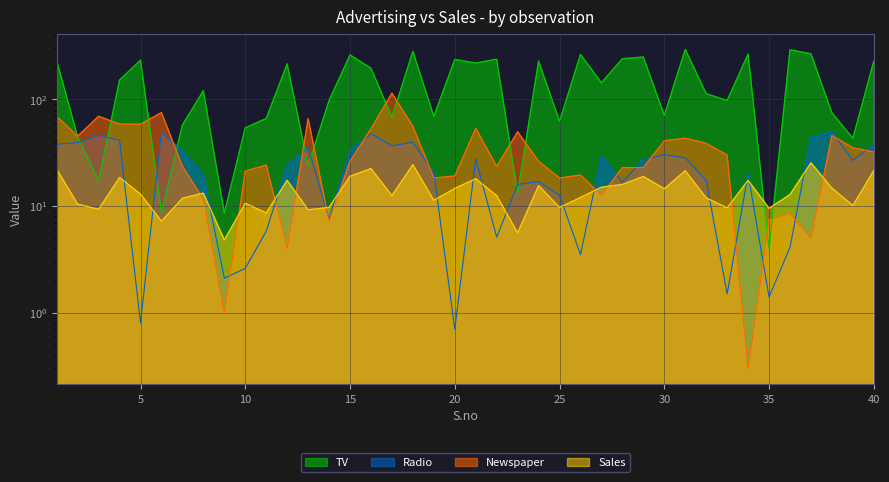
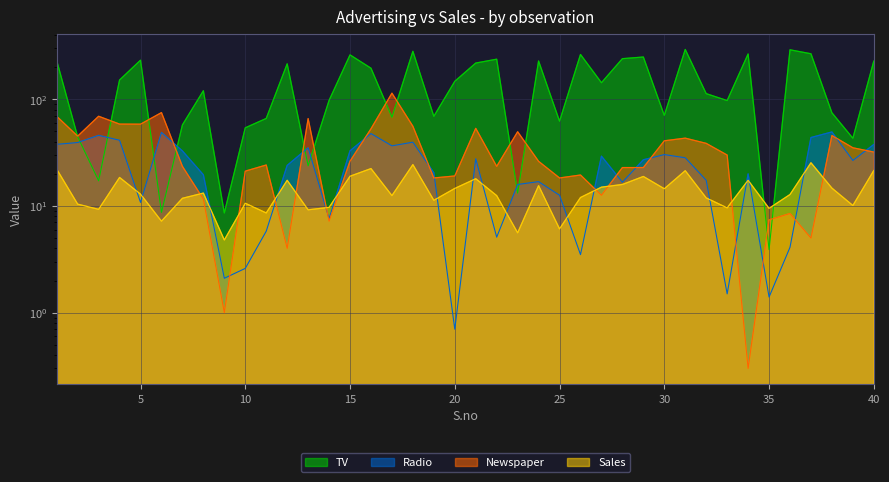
  {
    "TV": {
      "5": 230,
      "10": 50,
      "15": 260,
-     "20": 240,
+     "20": 150,
      "25": 60,
      "30": 70,
      "35": 4,
      "40": 230
    },
    "Radio": {
-     "5": 0.8,
+     "5": 11,
      "10": 2.6,
      "15": 33,
      "20": 0.7,
      "25": 13,
      "30": 30,
      "35": 1.4,
      "40": 38
    },
    "Newspaper": {
      "5": 60,
      "10": 21,
      "15": 26,
      "20": 19,
      "25": 18,
      "30": 41,
      "35": 7,
      "40": 32
    },
    "Sales": {
      "5": 13,
      "10": 11,
      "15": 19,
      "20": 15,
-     "25": 10,
+     "25": 6,
      "30": 15,
      "35": 10,
      "40": 22
    }
  }
